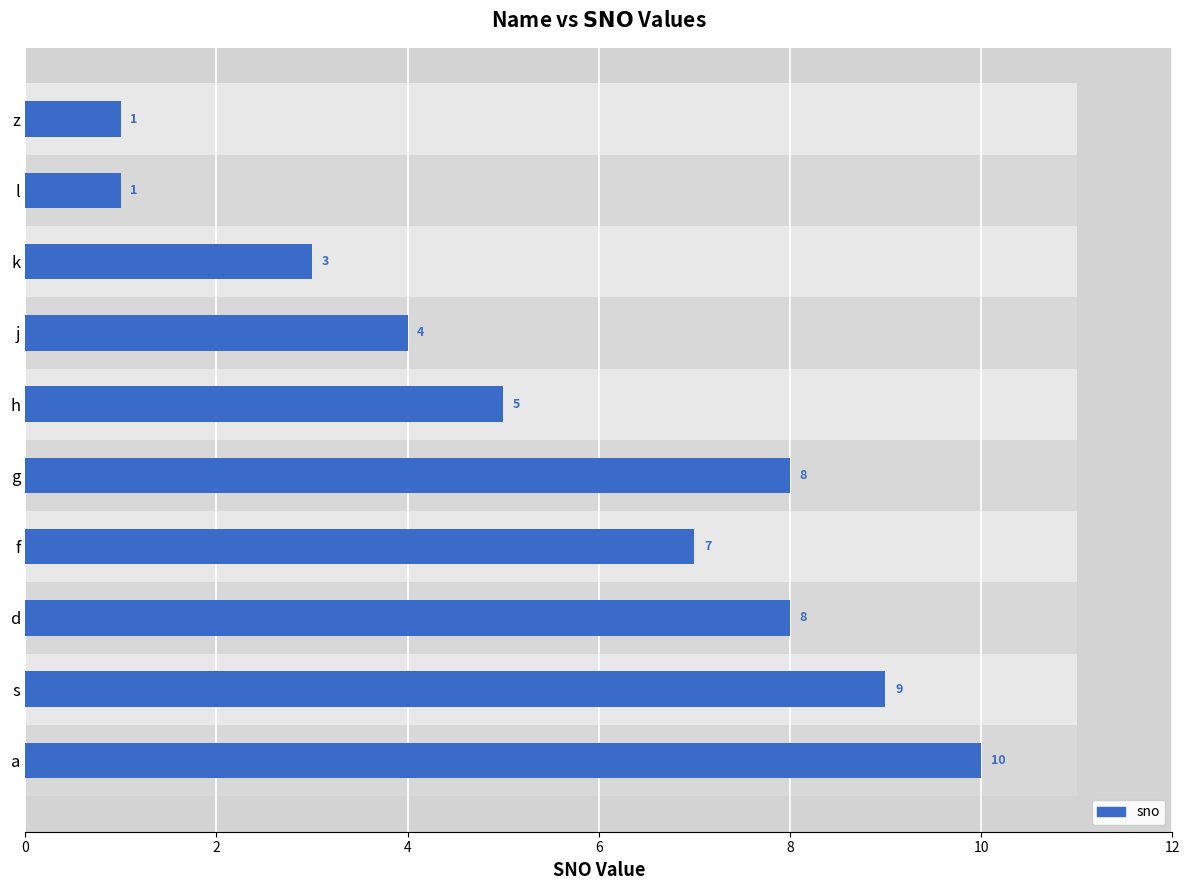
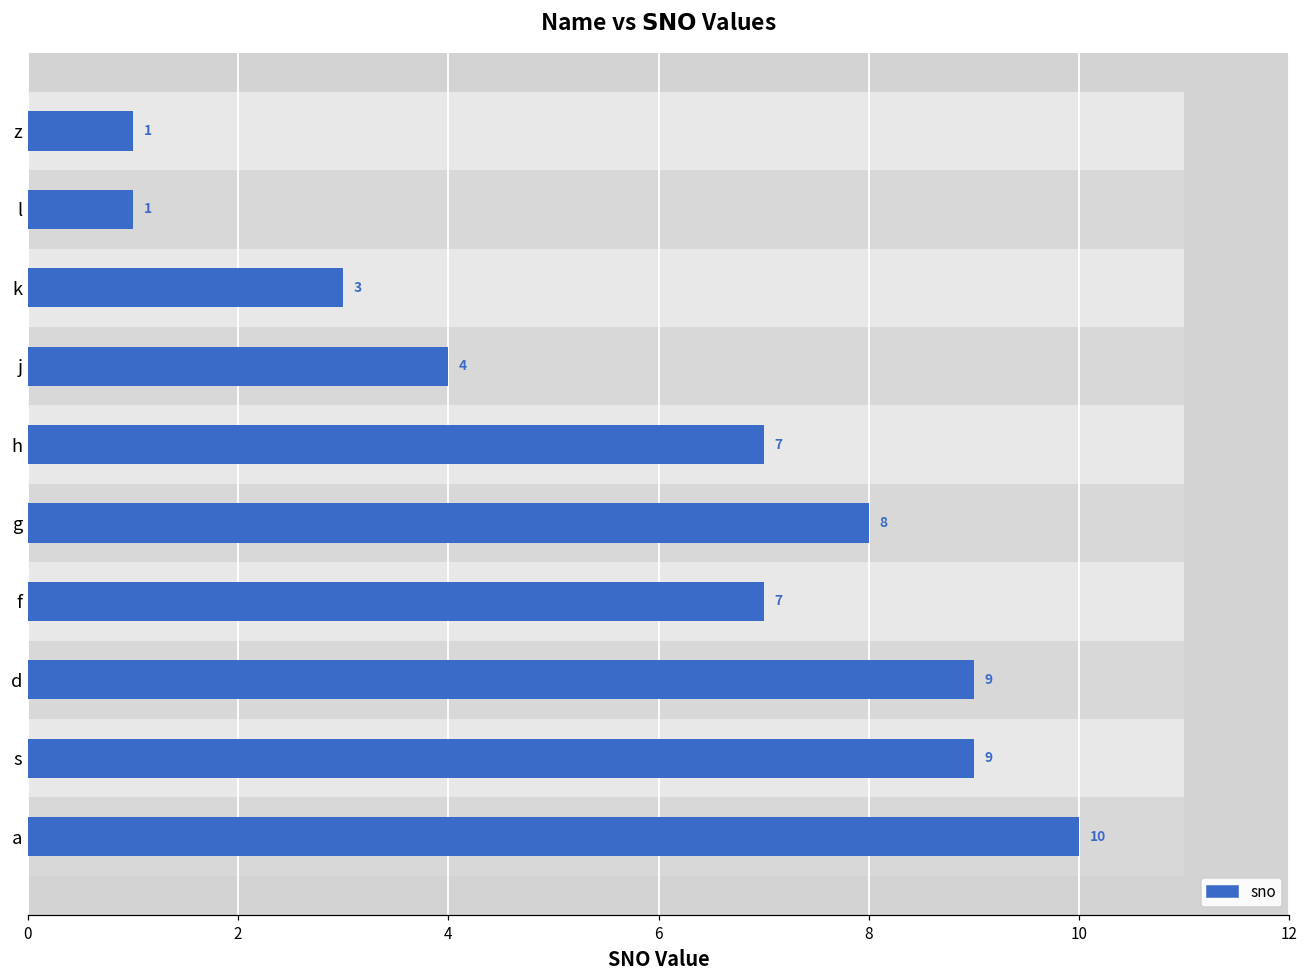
  {
    "sno": {
-     "h": 5,
-     "d": 8
+     "h": 7,
+     "d": 9
    }
  }
